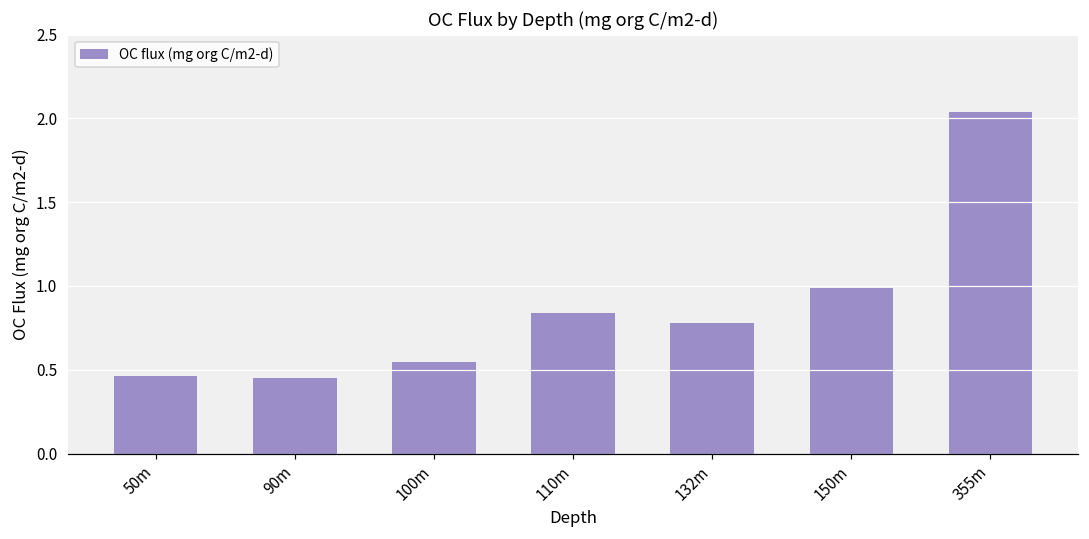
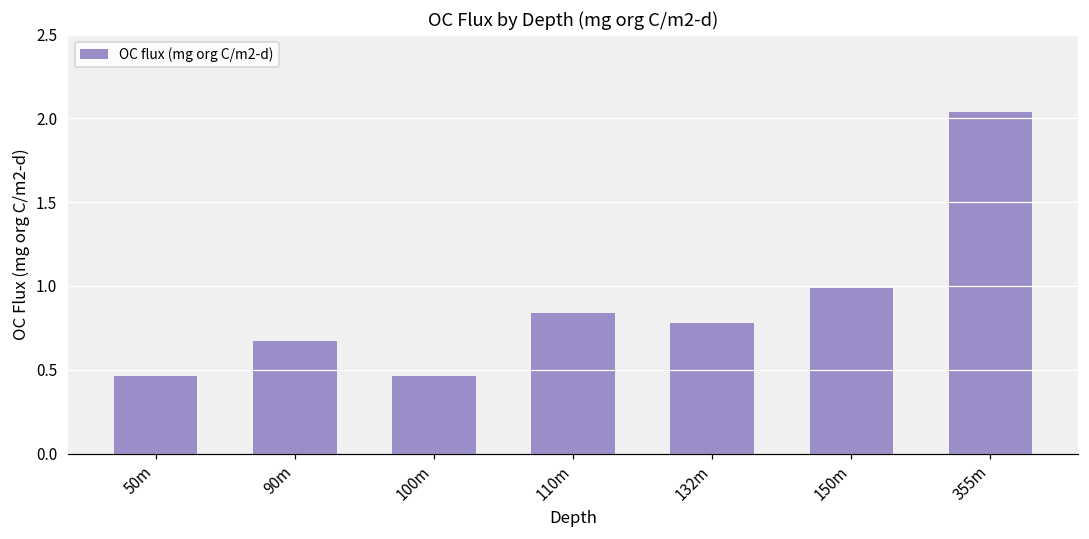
  {
    "50m": 0.46,
-   "90m": 0.45,
-   "100m": 0.55,
+   "90m": 0.67,
+   "100m": 0.46,
    "110m": 0.84,
    "132m": 0.78,
    "150m": 0.99,
    "355m": 2.04
  }
